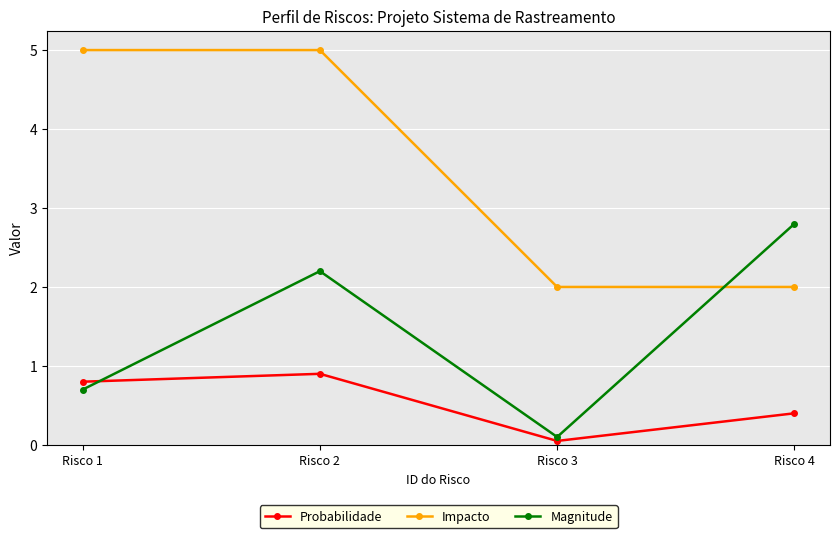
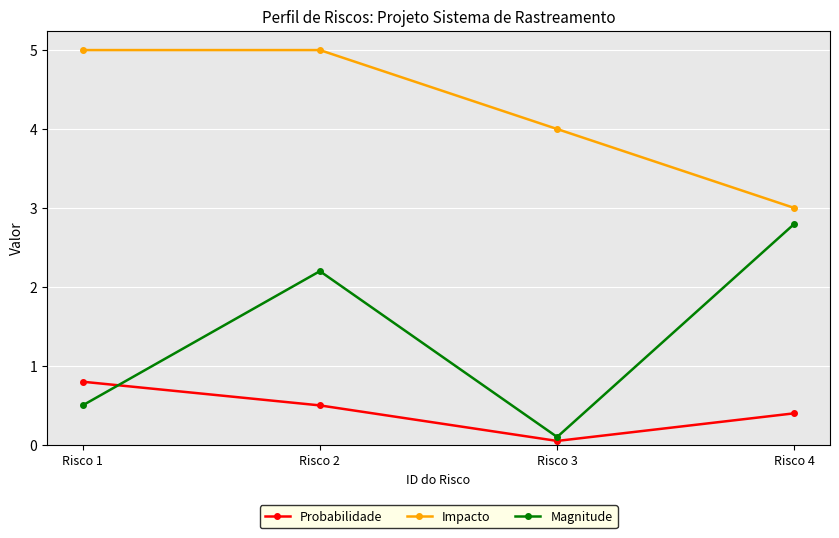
  {
    "Probabilidade": {
      "Risco 1": 0.8,
-     "Risco 2": 0.9,
+     "Risco 2": 0.5,
      "Risco 3": 0.1,
      "Risco 4": 0.4
    },
    "Impacto": {
      "Risco 1": 5,
      "Risco 2": 5,
-     "Risco 3": 2,
-     "Risco 4": 2
+     "Risco 3": 4,
+     "Risco 4": 3
    },
    "Magnitude": {
-     "Risco 1": 0.7,
+     "Risco 1": 0.5,
      "Risco 2": 2.2,
      "Risco 3": 0.1,
      "Risco 4": 2.8
    }
  }
